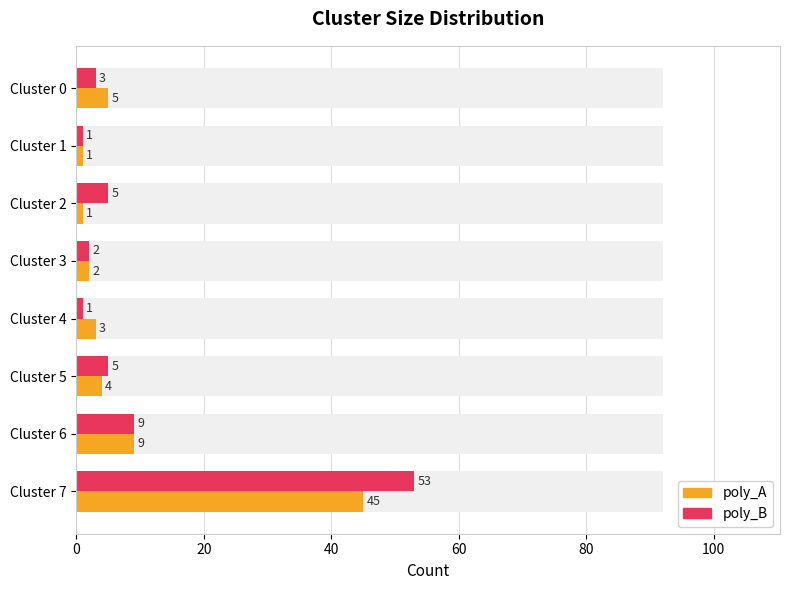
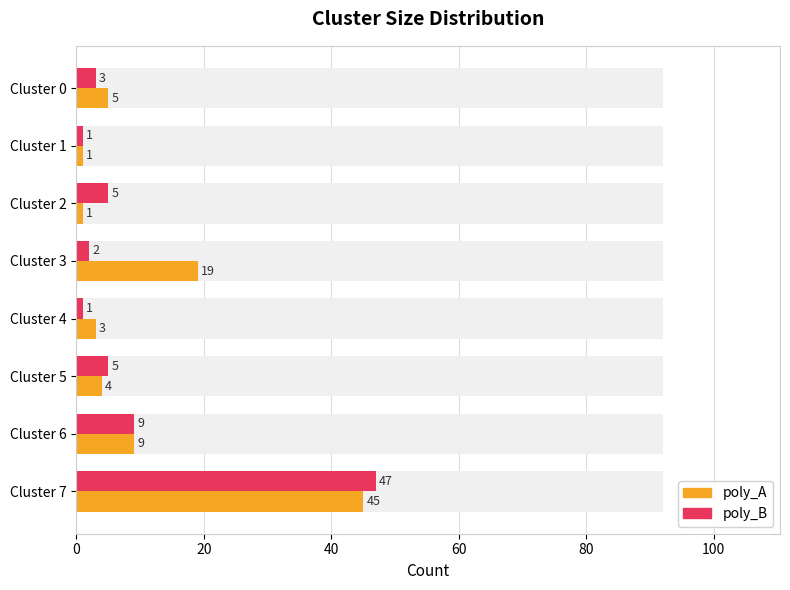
  {
    "poly_A": {
-     "Cluster 3": 2
+     "Cluster 3": 19
    },
    "poly_B": {
-     "Cluster 7": 53
+     "Cluster 7": 47
    }
  }
